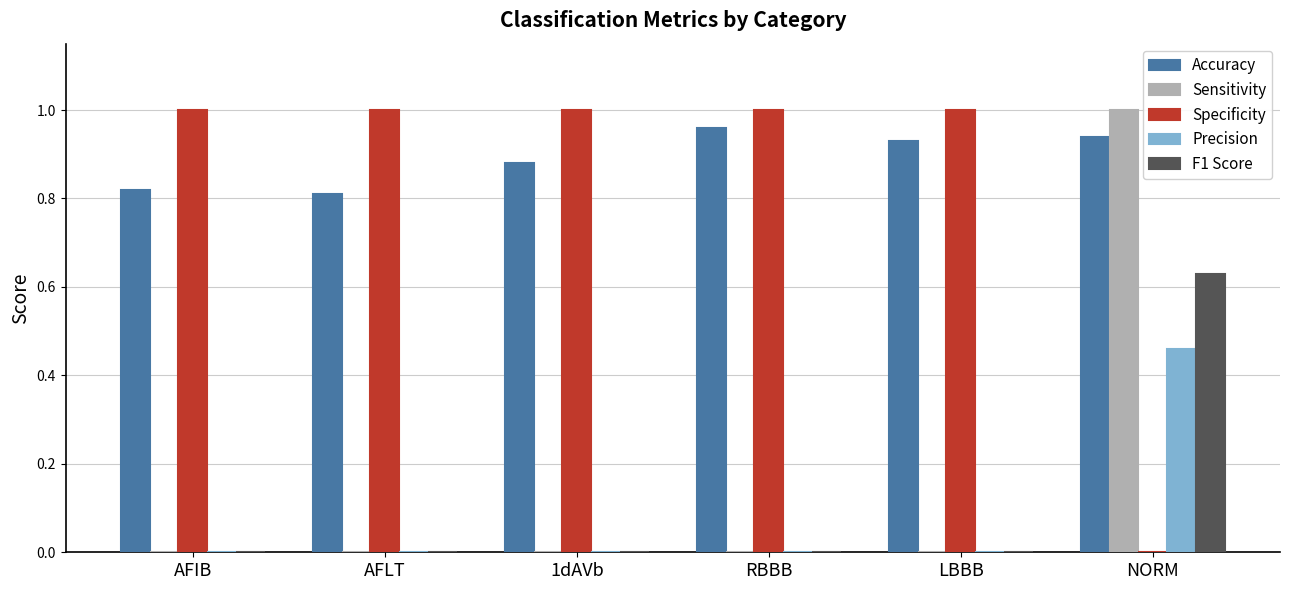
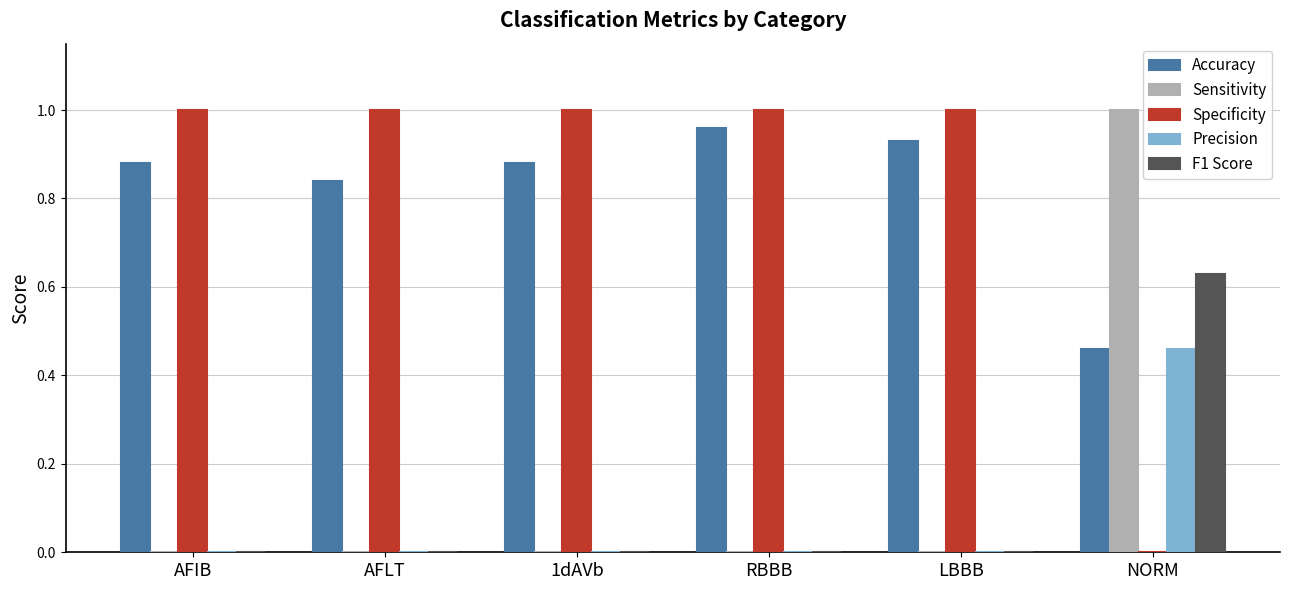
  {
    "Accuracy": {
-     "AFIB": 0.82,
-     "AFLT": 0.81,
+     "AFIB": 0.88,
+     "AFLT": 0.84,
      "1dAVb": 0.88,
      "RBBB": 0.96,
      "LBBB": 0.93,
-     "NORM": 0.94
+     "NORM": 0.46
    },
    "Sensitivity": {
      "AFIB": 0.00,
      "AFLT": 0.00,
      "1dAVb": 0.00,
      "RBBB": 0.00,
      "LBBB": 0.00,
      "NORM": 1.00
    },
    "Specificity": {
      "AFIB": 1.00,
      "AFLT": 1.00,
      "1dAVb": 1.00,
      "RBBB": 1.00,
      "LBBB": 1.00,
      "NORM": 0.00
    },
    "Precision": {
      "AFIB": 0.00,
      "AFLT": 0.00,
      "1dAVb": 0.00,
      "RBBB": 0.00,
      "LBBB": 0.00,
      "NORM": 0.46
    },
    "F1 Score": {
      "AFIB": 0.00,
      "AFLT": 0.00,
      "1dAVb": 0.00,
      "RBBB": 0.00,
      "LBBB": 0.00,
      "NORM": 0.63
    }
  }
